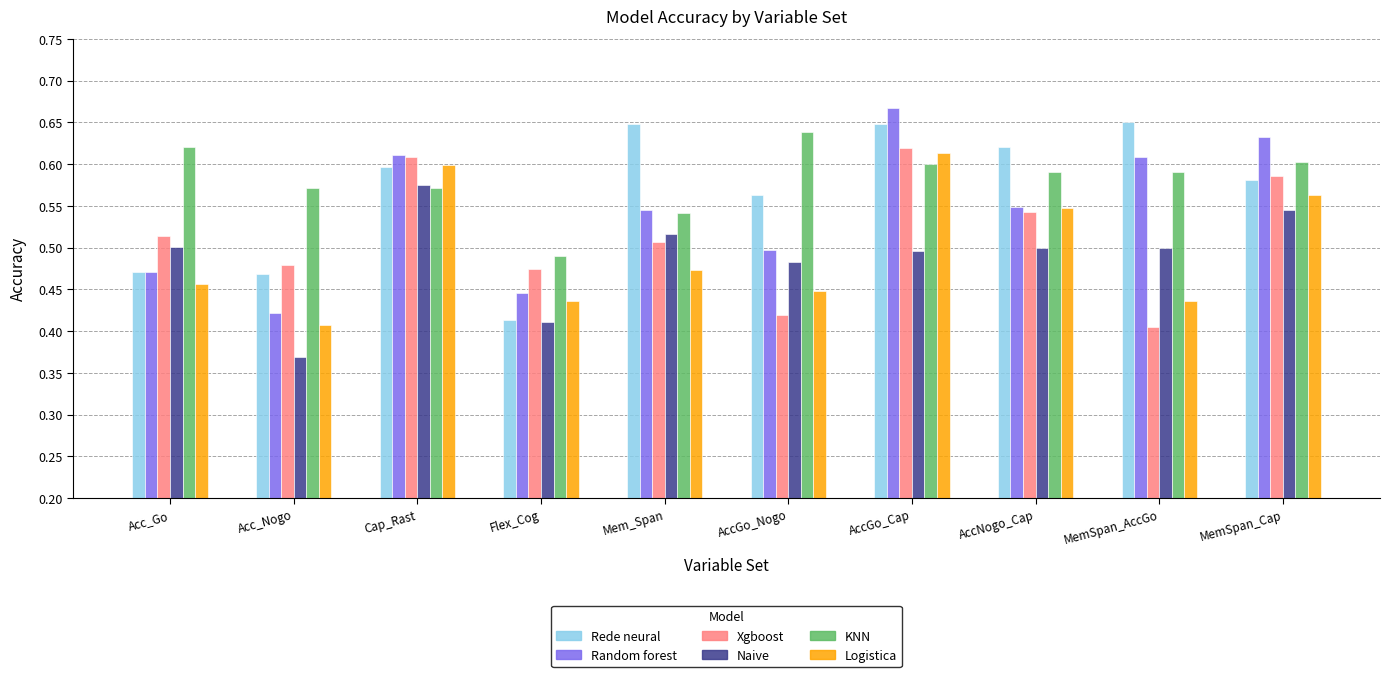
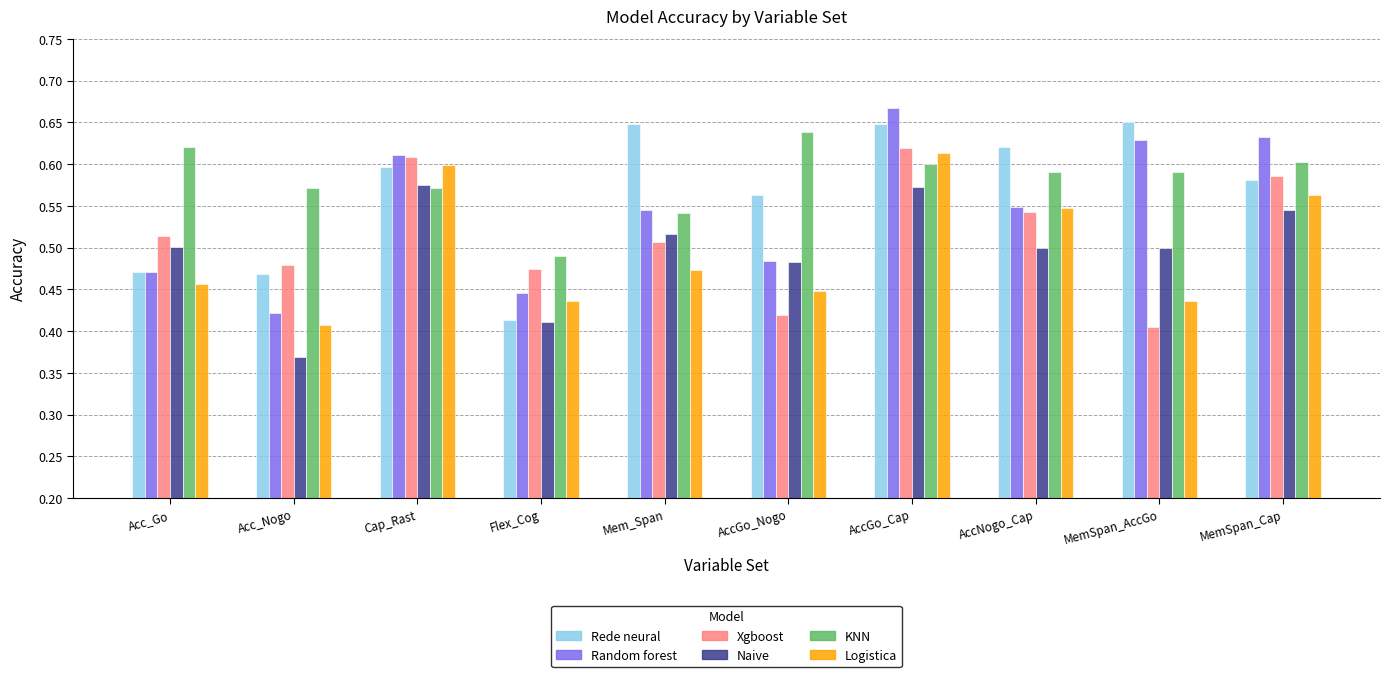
  {
    "Rede neural": {
      "Acc_Go": 0.47,
      "Acc_Nogo": 0.47,
      "Cap_Rast": 0.60,
      "Flex_Cog": 0.41,
      "Mem_Span": 0.65,
      "AccGo_Nogo": 0.56,
      "AccGo_Cap": 0.65,
      "AccNogo_Cap": 0.62,
      "MemSpan_AccGo": 0.65,
      "MemSpan_Cap": 0.58
    },
    "Random forest": {
      "Acc_Go": 0.47,
      "Acc_Nogo": 0.42,
      "Cap_Rast": 0.61,
      "Flex_Cog": 0.45,
      "Mem_Span": 0.55,
-     "AccGo_Nogo": 0.50,
+     "AccGo_Nogo": 0.48,
      "AccGo_Cap": 0.67,
      "AccNogo_Cap": 0.55,
-     "MemSpan_AccGo": 0.61,
+     "MemSpan_AccGo": 0.63,
      "MemSpan_Cap": 0.63
    },
    "Xgboost": {
      "Acc_Go": 0.51,
      "Acc_Nogo": 0.48,
      "Cap_Rast": 0.61,
      "Flex_Cog": 0.48,
      "Mem_Span": 0.51,
      "AccGo_Nogo": 0.42,
      "AccGo_Cap": 0.62,
      "AccNogo_Cap": 0.54,
      "MemSpan_AccGo": 0.41,
      "MemSpan_Cap": 0.59
    },
    "Naive": {
      "Acc_Go": 0.50,
      "Acc_Nogo": 0.37,
      "Cap_Rast": 0.57,
      "Flex_Cog": 0.41,
      "Mem_Span": 0.52,
      "AccGo_Nogo": 0.48,
-     "AccGo_Cap": 0.50,
+     "AccGo_Cap": 0.57,
      "AccNogo_Cap": 0.50,
      "MemSpan_AccGo": 0.50,
      "MemSpan_Cap": 0.55
    },
    "KNN": {
      "Acc_Go": 0.62,
      "Acc_Nogo": 0.57,
      "Cap_Rast": 0.57,
      "Flex_Cog": 0.49,
      "Mem_Span": 0.54,
      "AccGo_Nogo": 0.64,
      "AccGo_Cap": 0.60,
      "AccNogo_Cap": 0.59,
      "MemSpan_AccGo": 0.59,
      "MemSpan_Cap": 0.60
    },
    "Logistica": {
      "Acc_Go": 0.46,
      "Acc_Nogo": 0.41,
      "Cap_Rast": 0.60,
      "Flex_Cog": 0.44,
      "Mem_Span": 0.47,
      "AccGo_Nogo": 0.45,
      "AccGo_Cap": 0.61,
      "AccNogo_Cap": 0.55,
      "MemSpan_AccGo": 0.44,
      "MemSpan_Cap": 0.56
    }
  }
